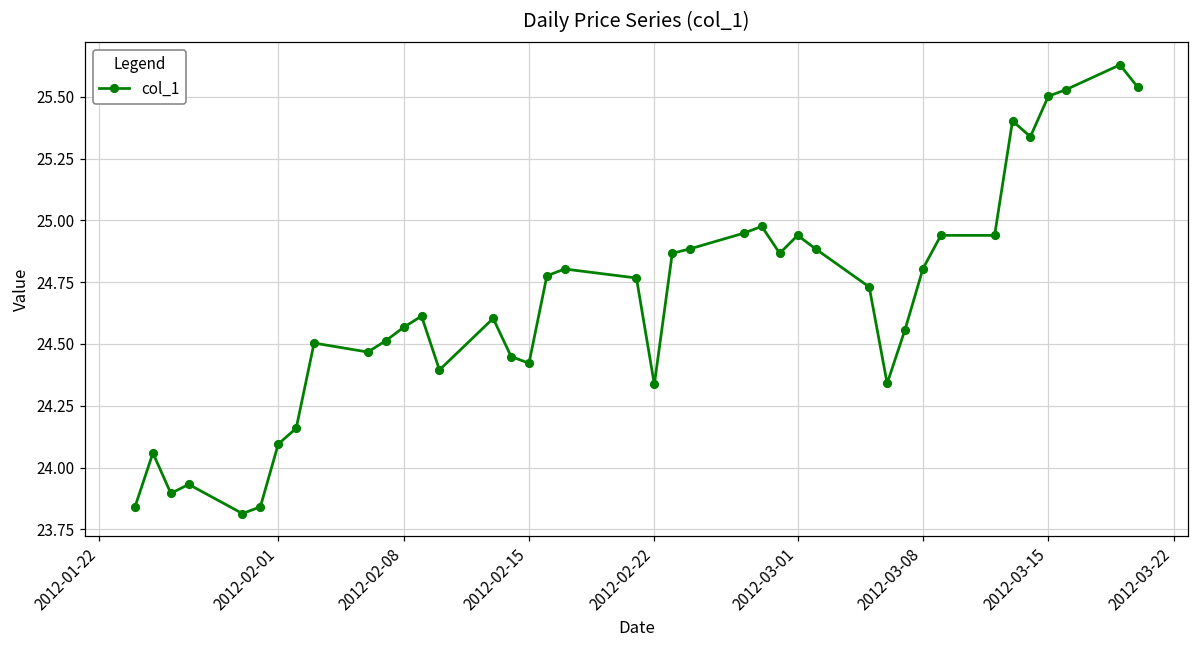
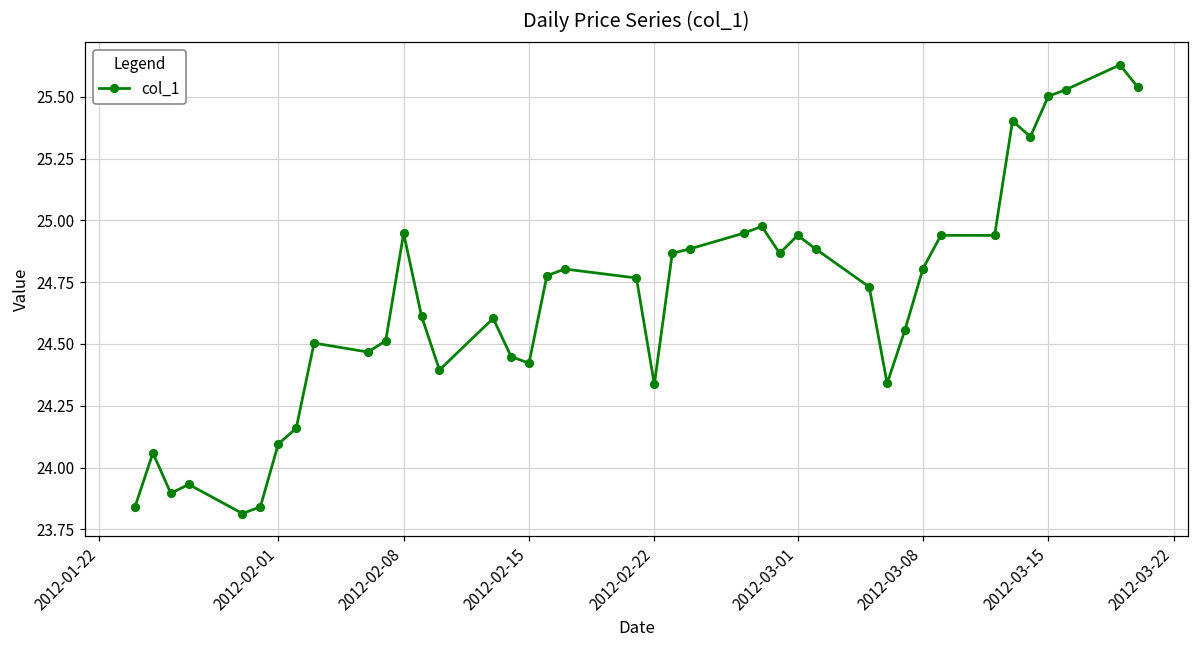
  {
    "2012-02-01": 24.10,
-   "2012-02-08": 24.57,
+   "2012-02-08": 24.95,
    "2012-02-15": 24.42,
    "2012-02-22": 24.34,
    "2012-03-01": 24.94,
    "2012-03-08": 24.80,
    "2012-03-15": 25.50
  }
